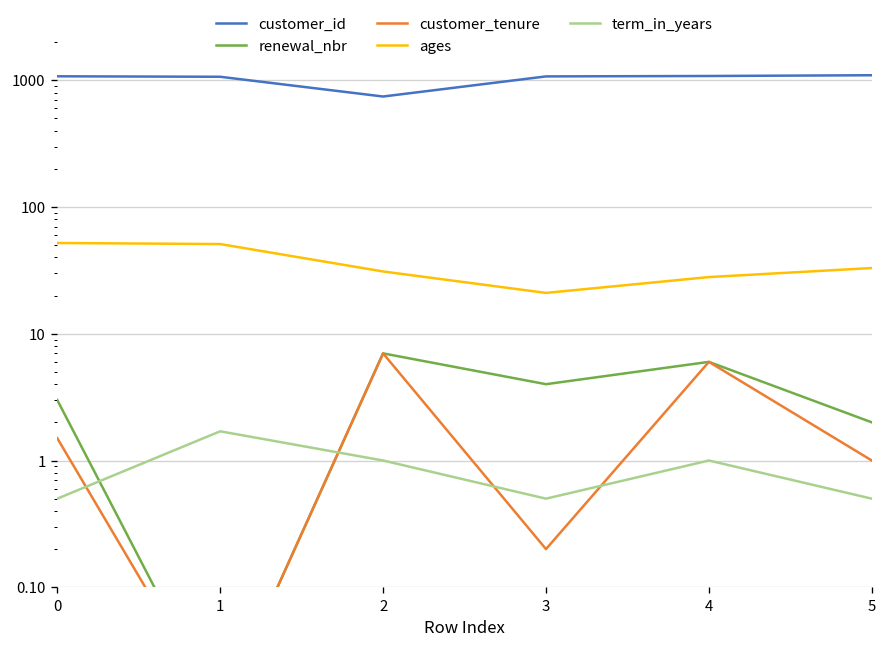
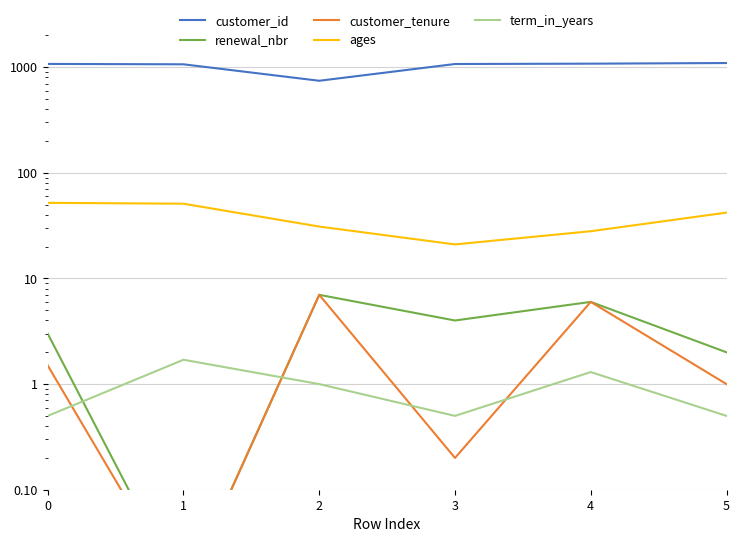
  {
    "customer_id": {
      "0": 1100,
      "1": 1100,
      "2": 700,
      "3": 1100,
      "4": 1100,
      "5": 1100
    },
    "renewal_nbr": {
      "0": 3.0,
      "3": 4.0,
      "5": 2.0
    },
    "customer_tenure": {
      "0": 1.5,
      "3": 0.2,
      "5": 1.0
    },
    "ages": {
      "0": 50,
      "1": 50,
      "2": 31,
      "3": 21,
      "4": 28,
-     "5": 33
+     "5": 42
    },
    "term_in_years": {
      "0": 0.5,
      "1": 1.7,
      "2": 1.0,
      "3": 0.5,
-     "4": 1.0,
+     "4": 1.3,
      "5": 0.5
    }
  }
